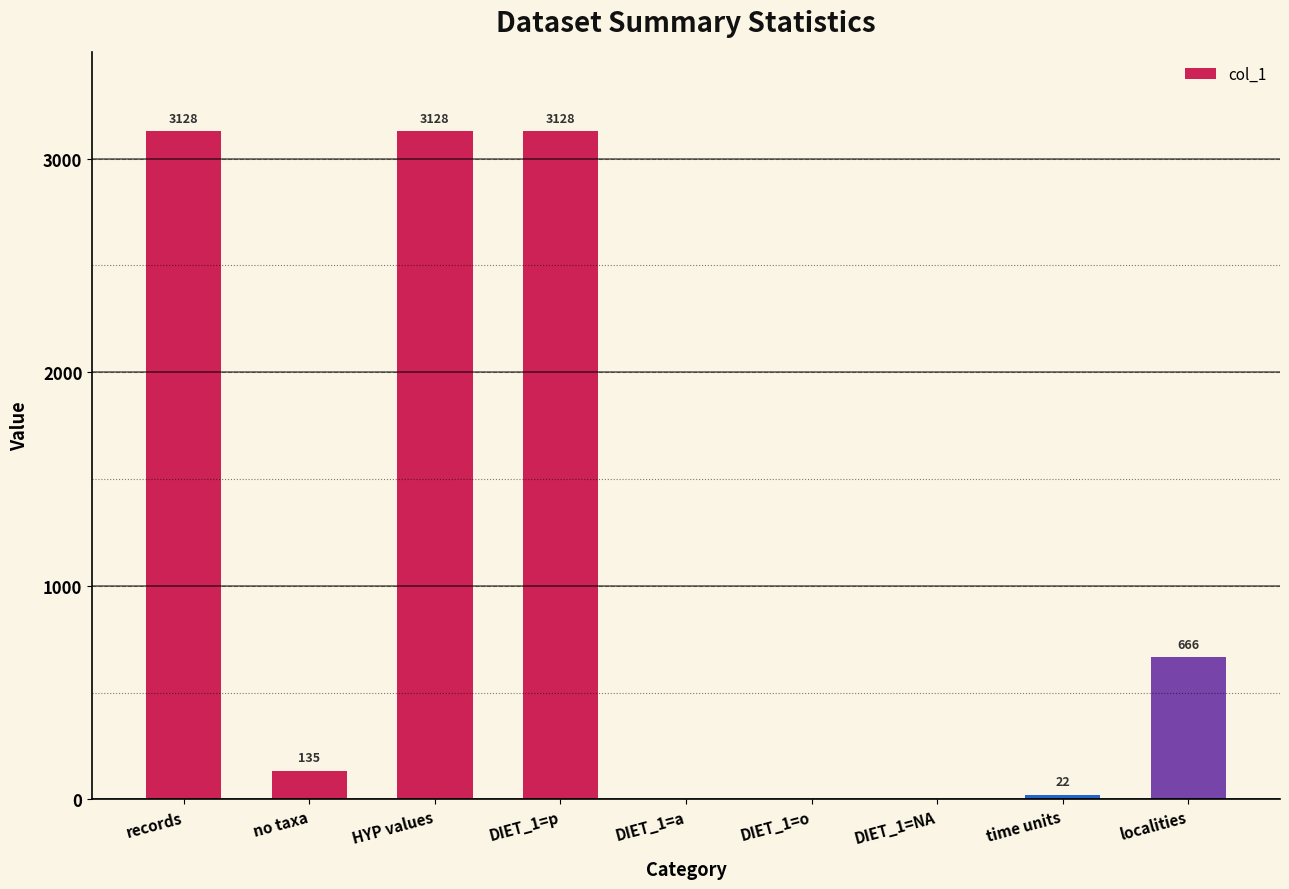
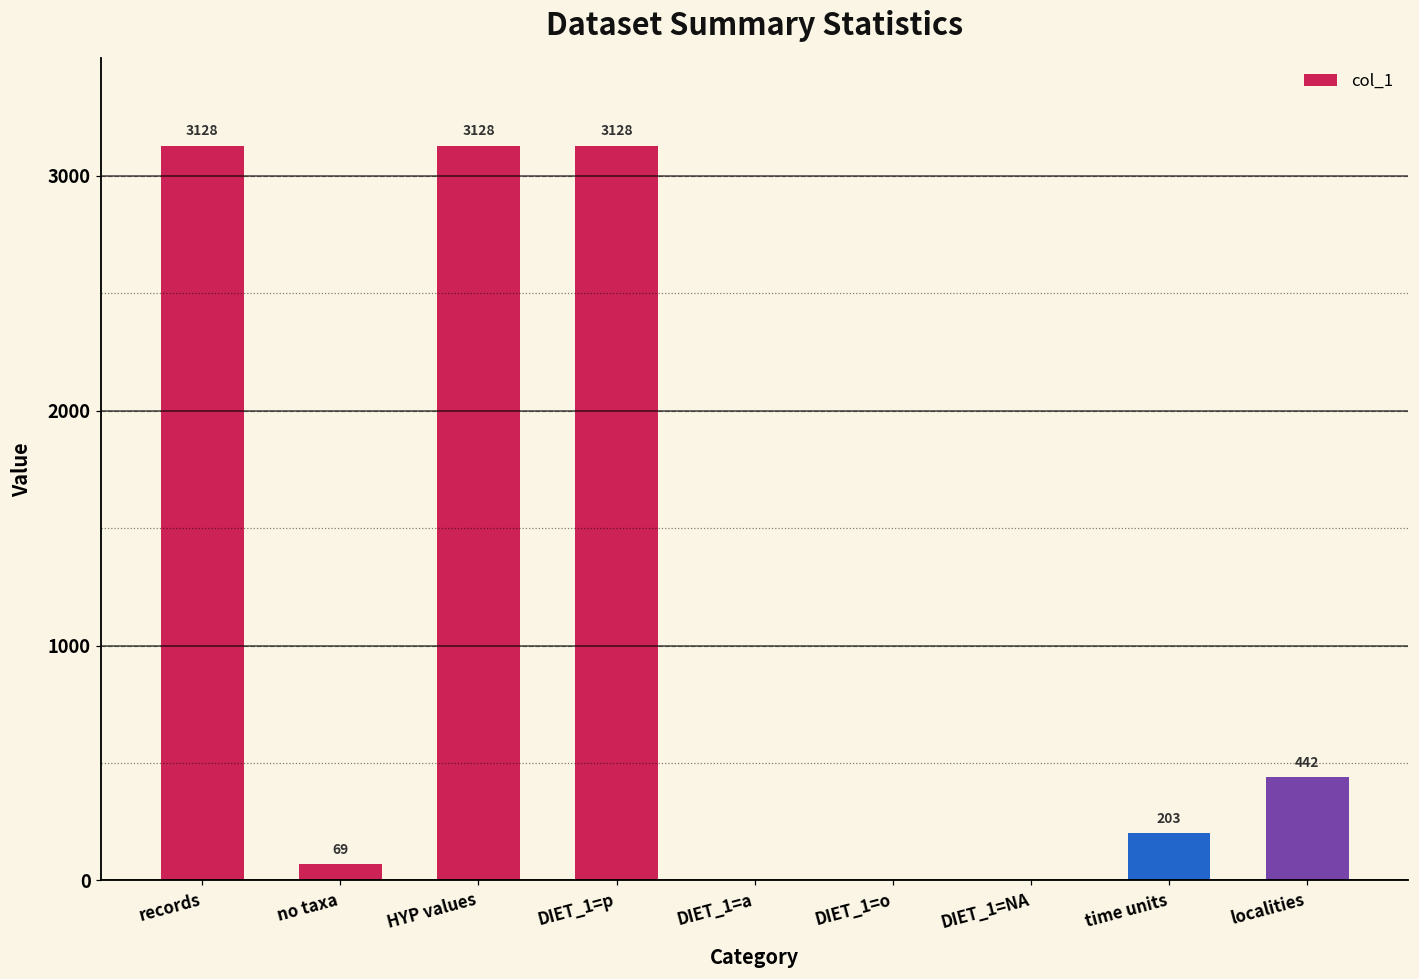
  {
    "records": 3128,
-   "no taxa": 135,
+   "no taxa": 69,
    "HYP values": 3128,
    "DIET_1=p": 3128,
-   "time units": 22,
-   "localities": 666
+   "time units": 203,
+   "localities": 442
  }
